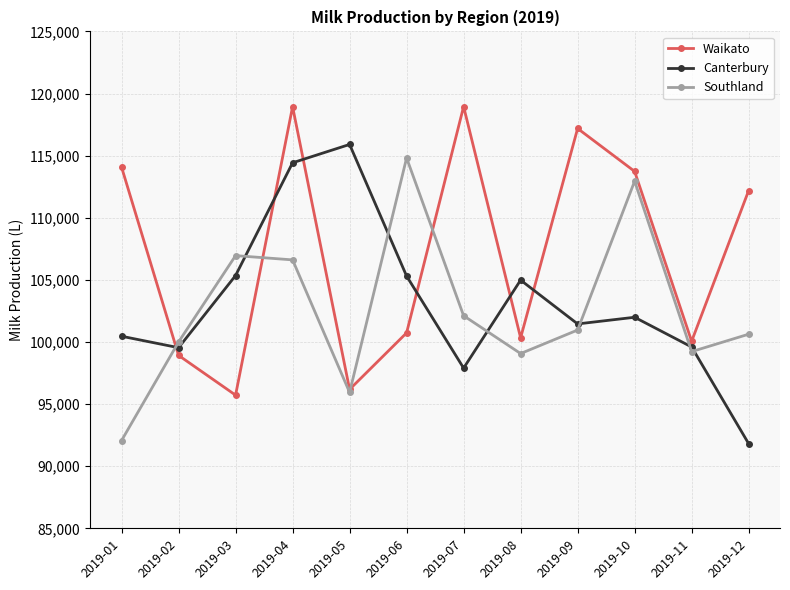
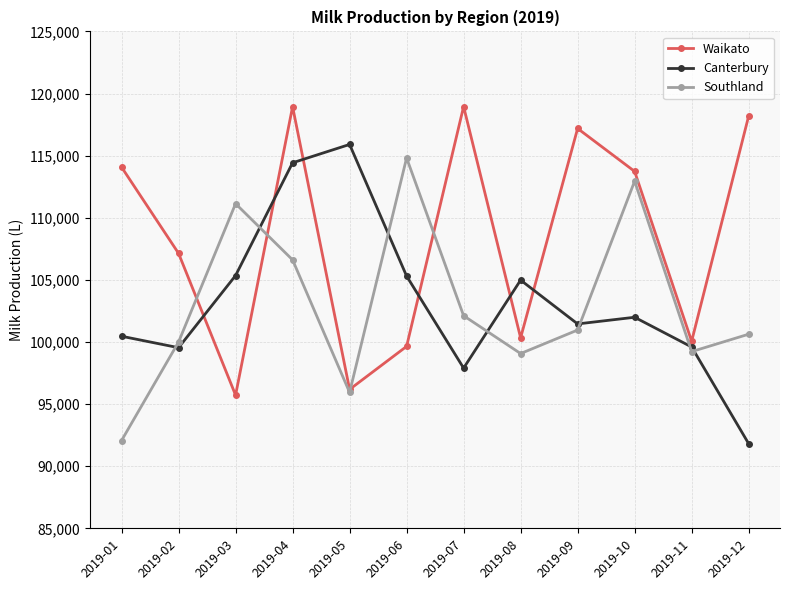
  {
    "Waikato": {
      "2019-01": "114,100",
-     "2019-02": "98,900",
+     "2019-02": "107,100",
      "2019-03": "95,700",
      "2019-04": "118,900",
      "2019-05": "96,200",
-     "2019-06": "100,700",
+     "2019-06": "99,600",
      "2019-07": "119,000",
      "2019-08": "100,300",
      "2019-09": "117,200",
      "2019-10": "113,700",
      "2019-11": "100,100",
-     "2019-12": "112,200"
+     "2019-12": "118,200"
    },
    "Canterbury": {
      "2019-01": "100,500",
      "2019-02": "99,500",
      "2019-03": "105,400",
      "2019-04": "114,400",
      "2019-05": "115,900",
      "2019-06": "105,300",
      "2019-07": "97,900",
      "2019-08": "105,000",
      "2019-09": "101,500",
      "2019-10": "102,000",
      "2019-11": "99,600",
      "2019-12": "91,800"
    },
    "Southland": {
      "2019-01": "92,100",
      "2019-02": "100,000",
-     "2019-03": "107,000",
+     "2019-03": "111,100",
      "2019-04": "106,600",
      "2019-05": "95,900",
      "2019-06": "114,800",
      "2019-07": "102,100",
      "2019-08": "99,100",
      "2019-09": "101,000",
      "2019-10": "112,900",
      "2019-11": "99,200",
      "2019-12": "100,600"
    }
  }
